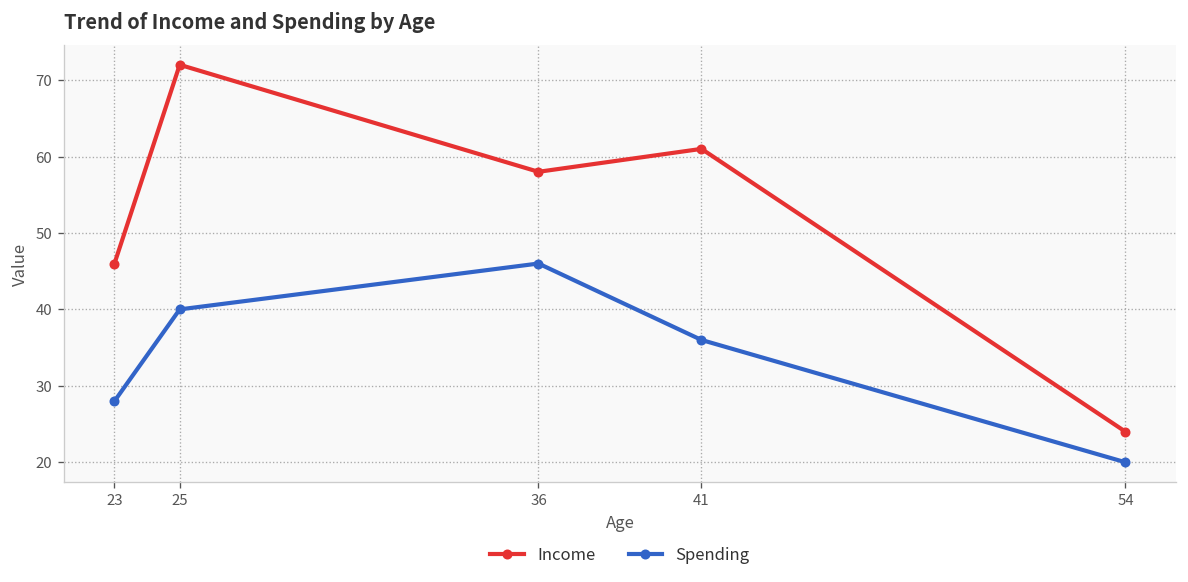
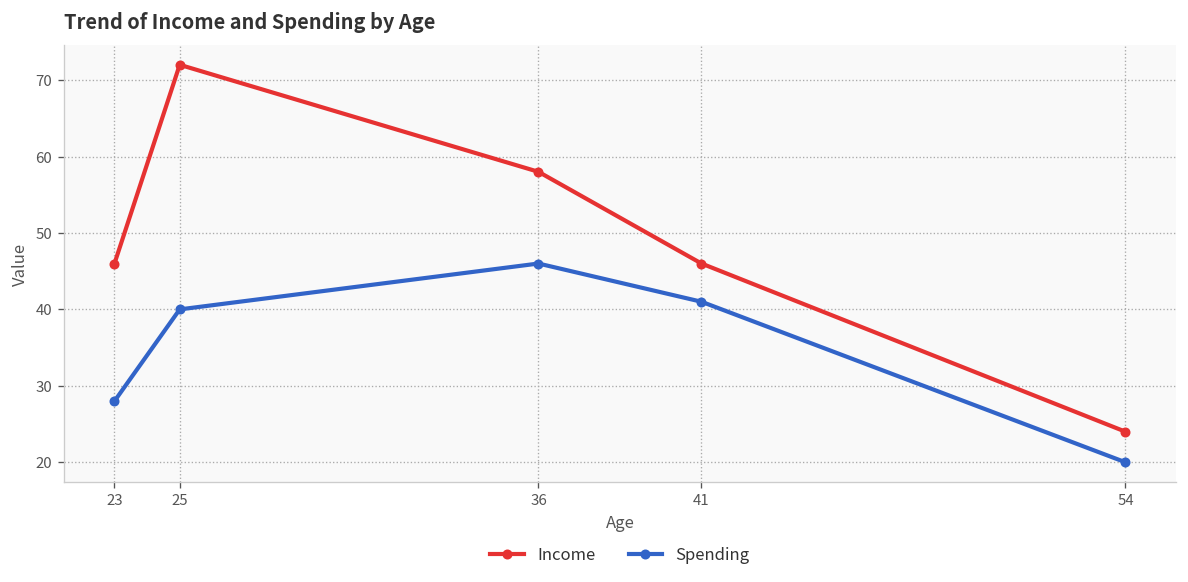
  {
    "Income": {
      "23": 46,
      "25": 72,
      "36": 58,
-     "41": 61,
+     "41": 46,
      "54": 24
    },
    "Spending": {
      "23": 28,
      "25": 40,
      "36": 46,
-     "41": 36,
+     "41": 41,
      "54": 20
    }
  }
